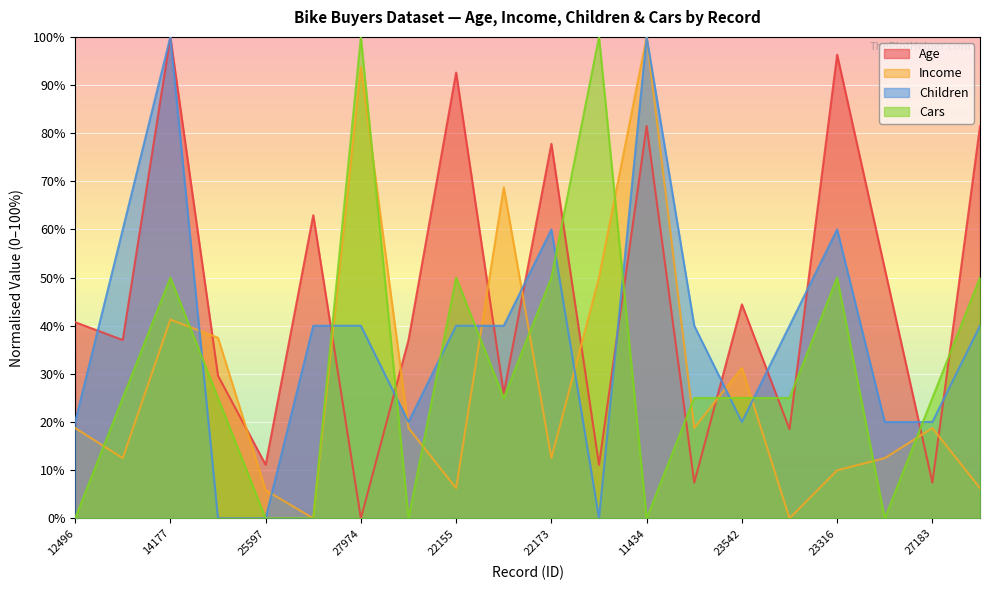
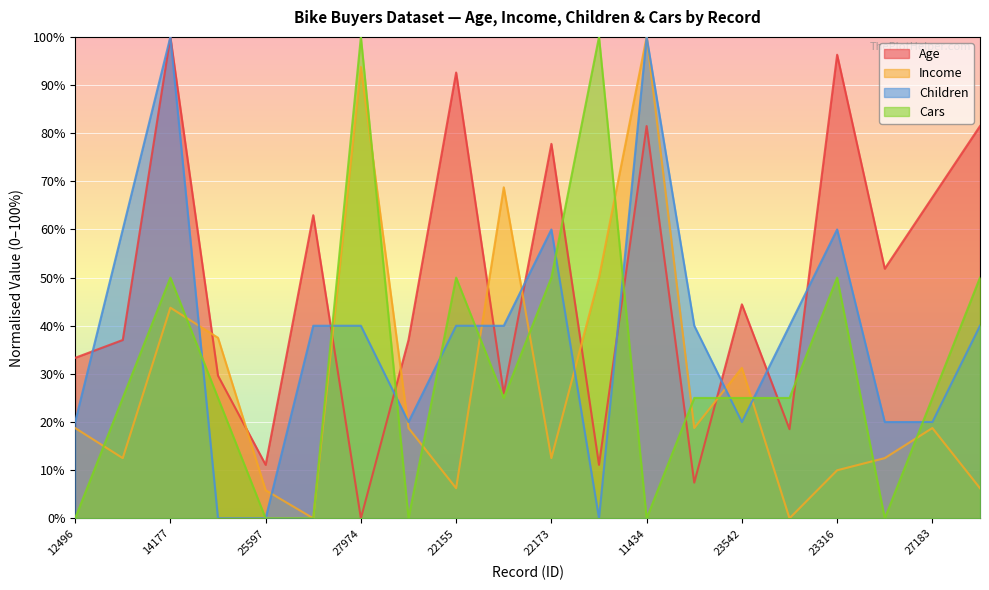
  {
    "Age": {
-     "12496": "41%",
+     "12496": "33%",
      "25597": "11%",
      "27974": "0%",
      "22155": "93%",
      "22173": "78%",
      "11434": "81%",
      "23542": "44%",
      "23316": "96%",
-     "27183": "7%"
+     "27183": "67%"
    },
    "Income": {
      "12496": "19%",
-     "14177": "41%",
+     "14177": "44%",
      "25597": "6%",
      "27974": "94%",
      "22155": "6%",
      "22173": "13%",
      "23542": "31%",
      "23316": "10%",
      "27183": "19%"
    },
    "Children": {
      "12496": "20%",
      "27974": "40%",
      "22155": "40%",
      "22173": "60%",
      "23542": "20%",
      "23316": "60%",
      "27183": "20%"
    },
    "Cars": {
      "12496": "0%",
      "14177": "50%",
      "27974": "100%",
      "22155": "50%",
      "22173": "50%",
      "11434": "0%",
      "23542": "25%",
      "23316": "50%",
      "27183": "25%"
    }
  }
